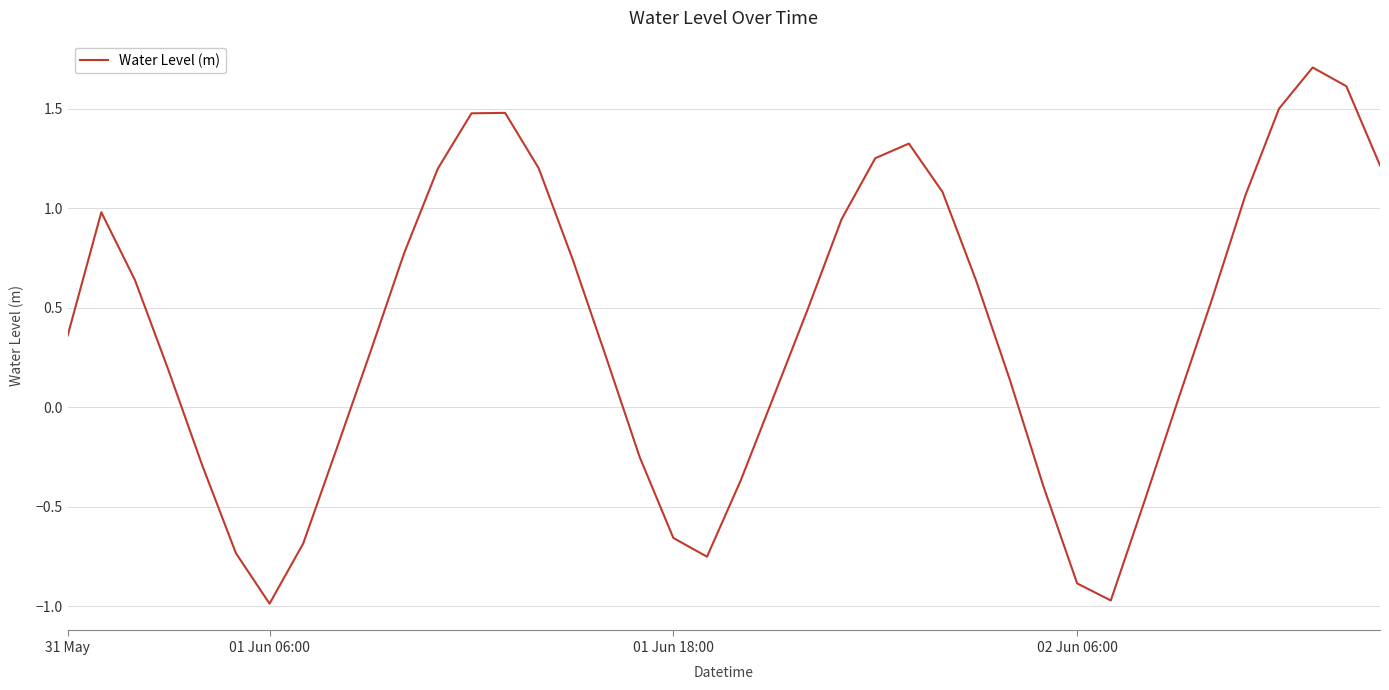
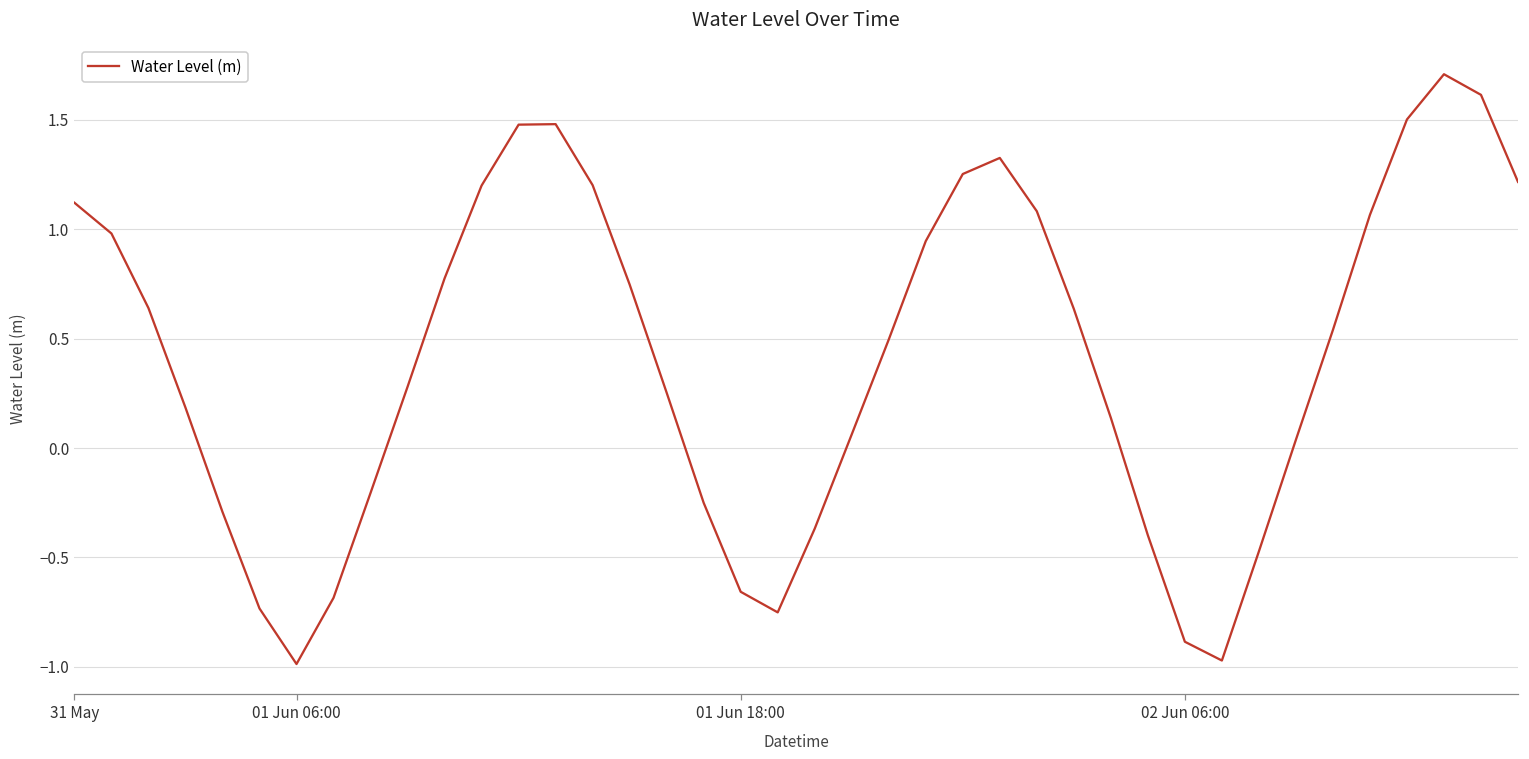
  {
-   "31 May": 0.36,
+   "31 May": 1.12,
    "01 Jun 06:00": -0.99,
    "01 Jun 18:00": -0.66,
    "02 Jun 06:00": -0.89
  }
